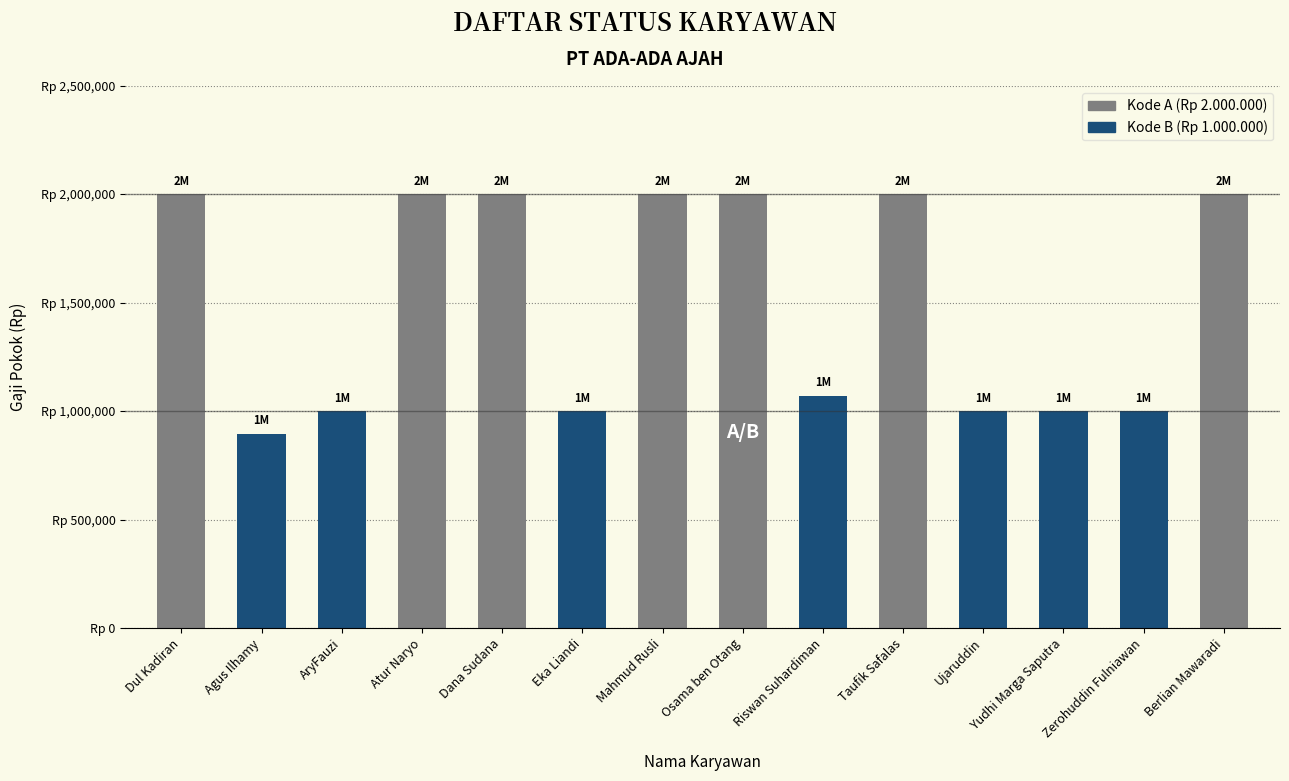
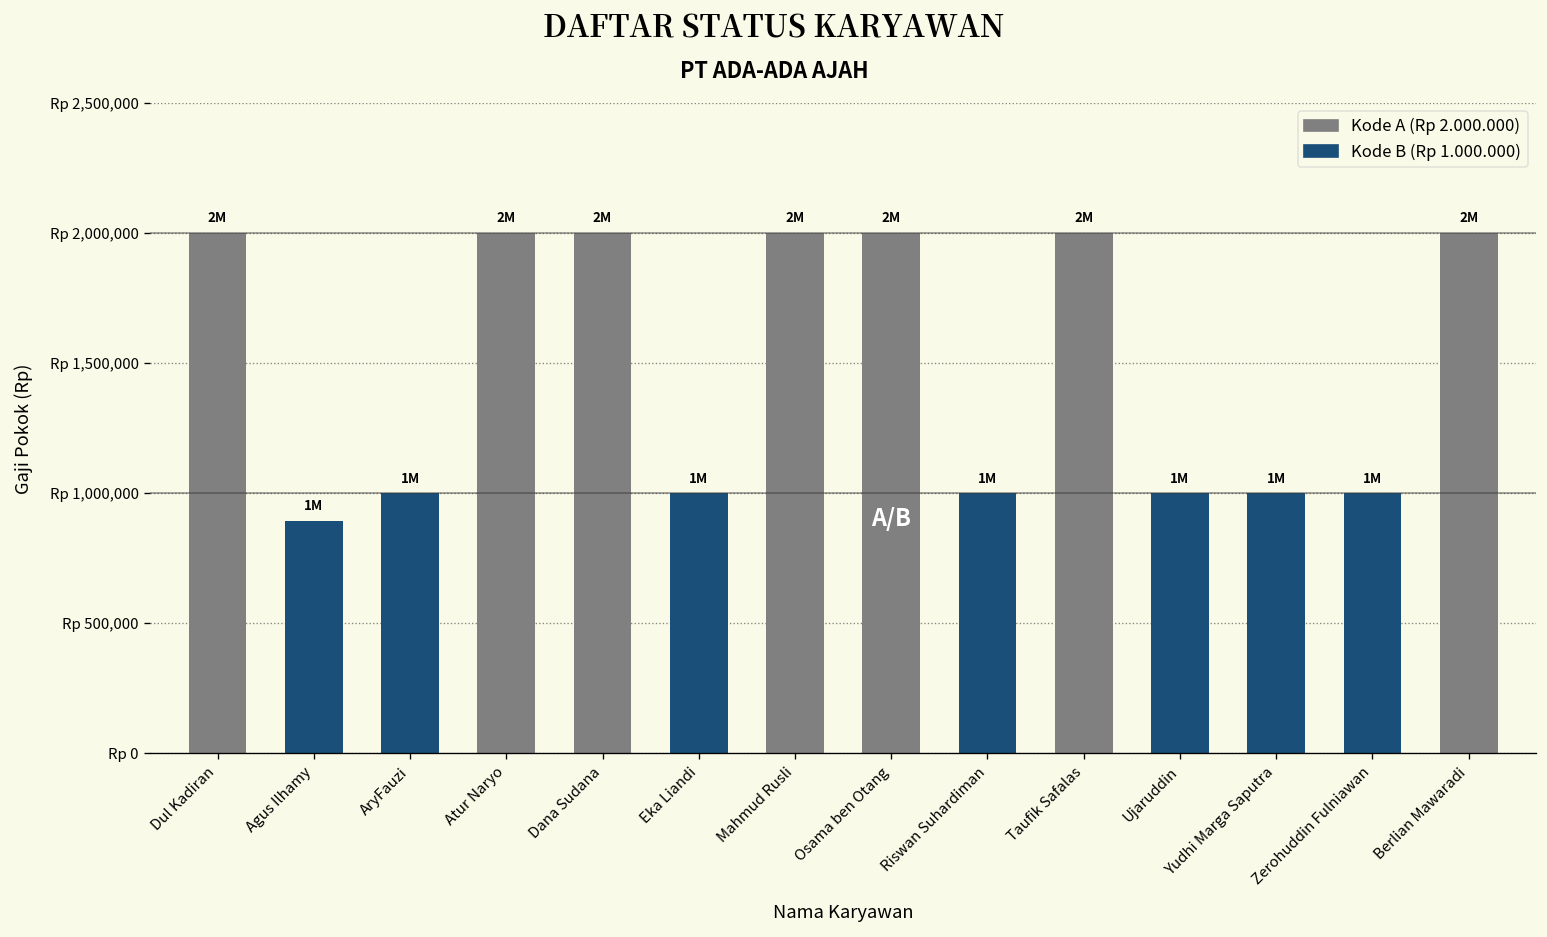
  {
-   "Riswan Suhardiman": "Rp 1,070,000"
+   "Riswan Suhardiman": "Rp 1,000,000"
  }
